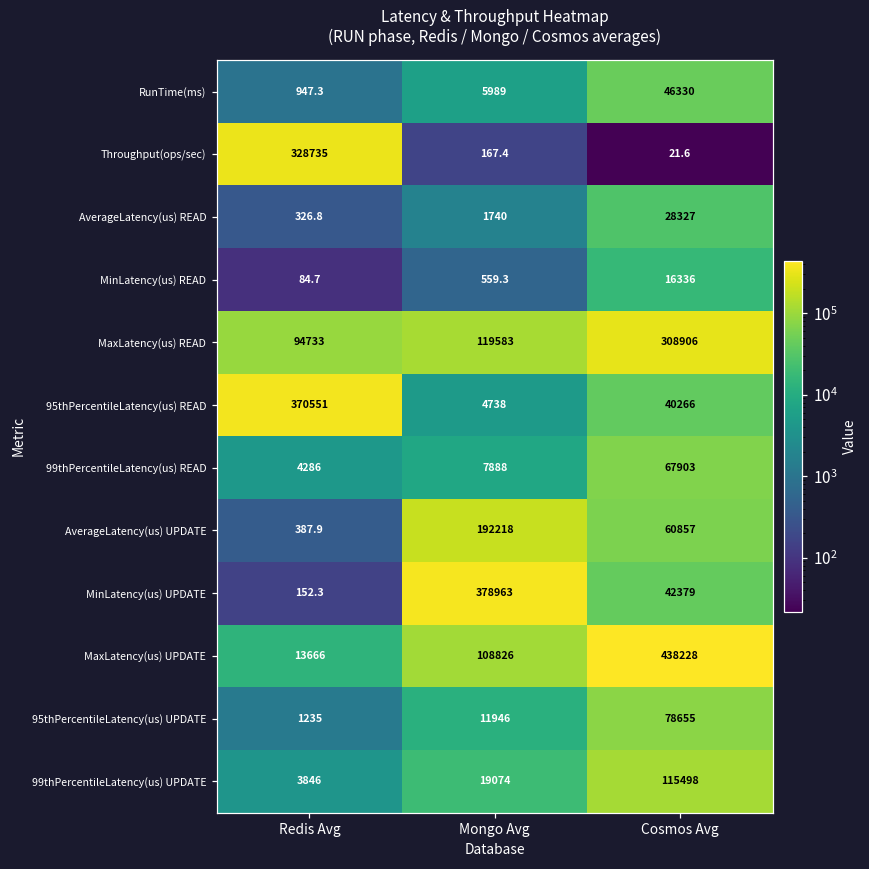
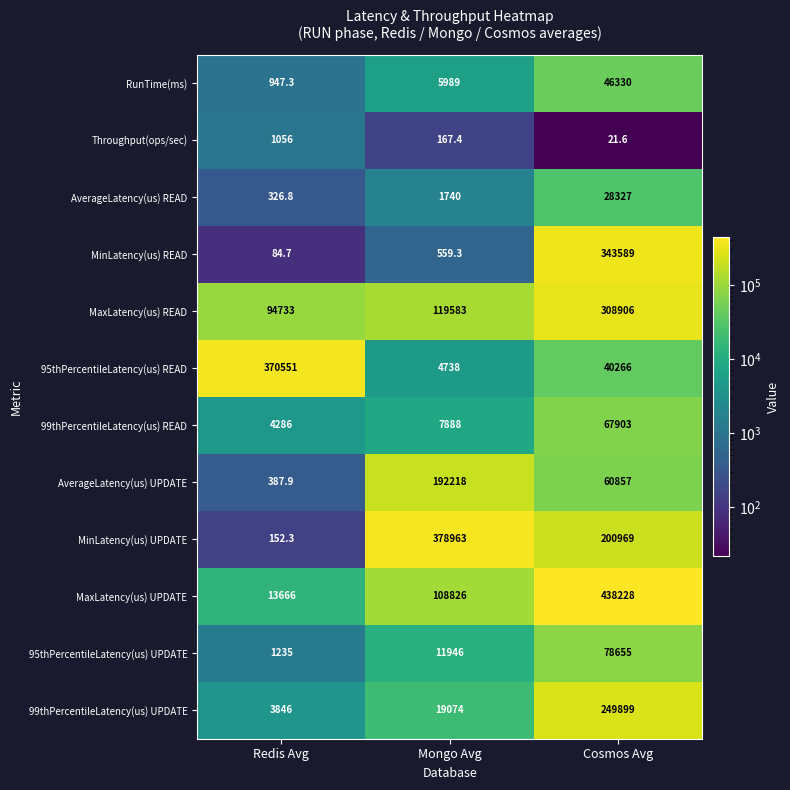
  {
    "RunTime(ms)": {
      "Redis Avg": 947.3,
      "Mongo Avg": 5989,
      "Cosmos Avg": 46330
    },
    "Throughput(ops/sec)": {
-     "Redis Avg": 328735,
+     "Redis Avg": 1056,
      "Mongo Avg": 167.4,
      "Cosmos Avg": 21.6
    },
    "AverageLatency(us) READ": {
      "Redis Avg": 326.8,
      "Mongo Avg": 1740,
      "Cosmos Avg": 28327
    },
    "MinLatency(us) READ": {
      "Redis Avg": 84.7,
      "Mongo Avg": 559.3,
-     "Cosmos Avg": 16336
+     "Cosmos Avg": 343589
    },
    "MaxLatency(us) READ": {
      "Redis Avg": 94733,
      "Mongo Avg": 119583,
      "Cosmos Avg": 308906
    },
    "95thPercentileLatency(us) READ": {
      "Redis Avg": 370551,
      "Mongo Avg": 4738,
      "Cosmos Avg": 40266
    },
    "99thPercentileLatency(us) READ": {
      "Redis Avg": 4286,
      "Mongo Avg": 7888,
      "Cosmos Avg": 67903
    },
    "AverageLatency(us) UPDATE": {
      "Redis Avg": 387.9,
      "Mongo Avg": 192218,
      "Cosmos Avg": 60857
    },
    "MinLatency(us) UPDATE": {
      "Redis Avg": 152.3,
      "Mongo Avg": 378963,
-     "Cosmos Avg": 42379
+     "Cosmos Avg": 200969
    },
    "MaxLatency(us) UPDATE": {
      "Redis Avg": 13666,
      "Mongo Avg": 108826,
      "Cosmos Avg": 438228
    },
    "95thPercentileLatency(us) UPDATE": {
      "Redis Avg": 1235,
      "Mongo Avg": 11946,
      "Cosmos Avg": 78655
    },
    "99thPercentileLatency(us) UPDATE": {
      "Redis Avg": 3846,
      "Mongo Avg": 19074,
-     "Cosmos Avg": 115498
+     "Cosmos Avg": 249899
    }
  }
